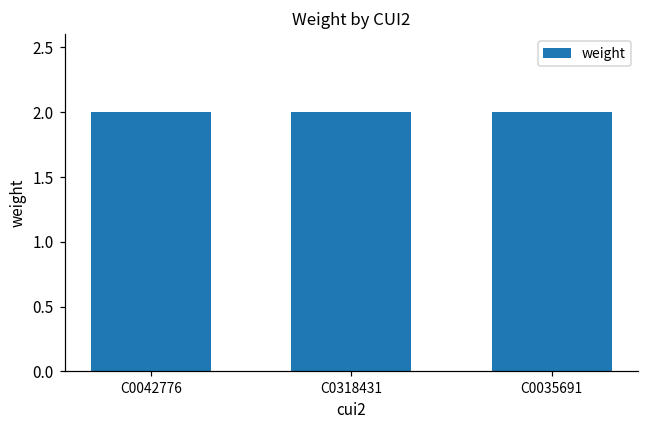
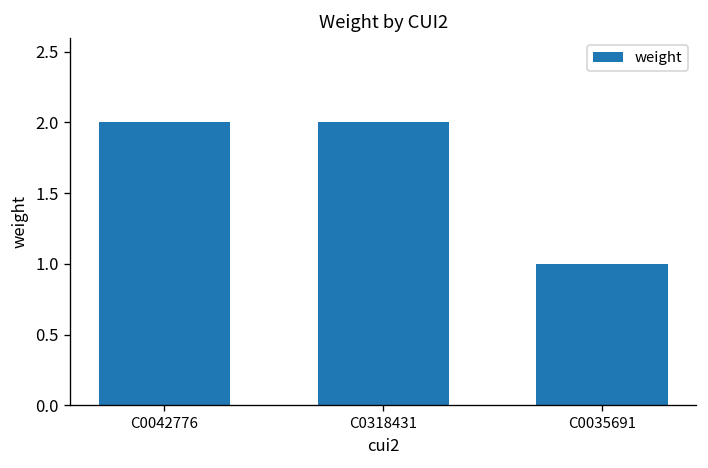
  {
    "C0042776": 2,
    "C0318431": 2,
-   "C0035691": 2
+   "C0035691": 1
  }
